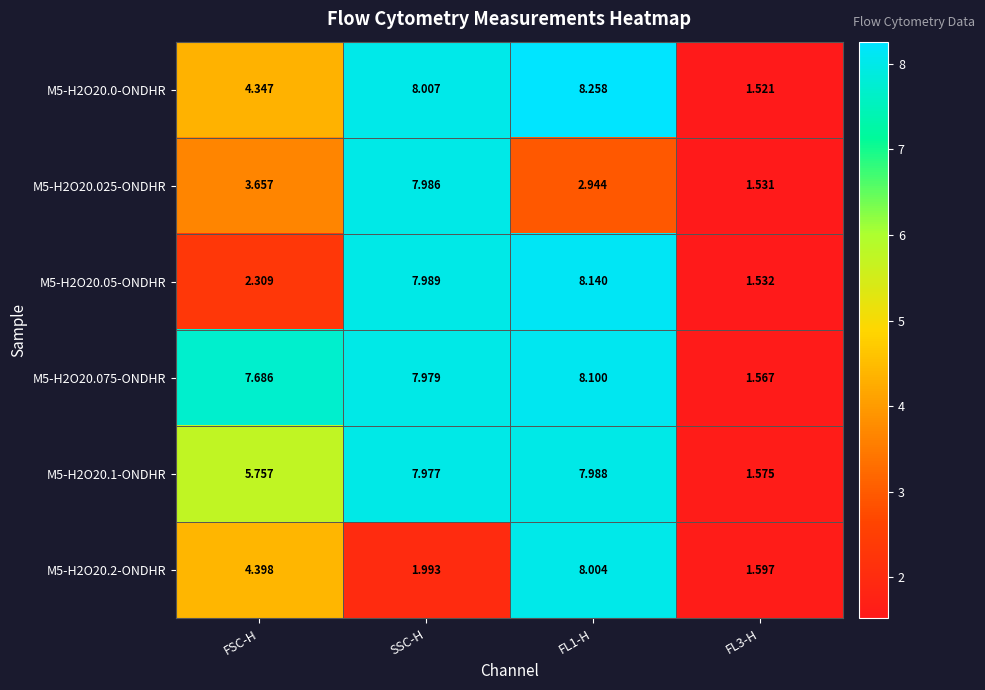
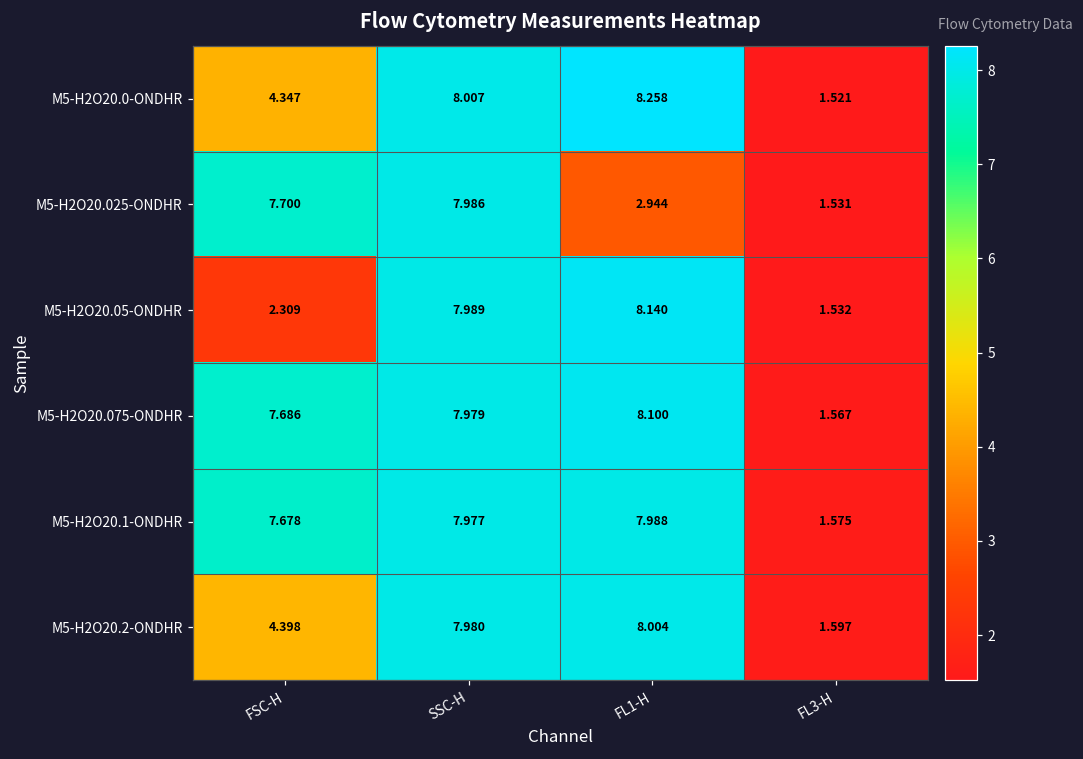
  {
    "M5-H2O20.0-ONDHR": {
      "FSC-H": 4.347,
      "SSC-H": 8.007,
      "FL1-H": 8.258,
      "FL3-H": 1.521
    },
    "M5-H2O20.025-ONDHR": {
-     "FSC-H": 3.657,
+     "FSC-H": 7.700,
      "SSC-H": 7.986,
      "FL1-H": 2.944,
      "FL3-H": 1.531
    },
    "M5-H2O20.05-ONDHR": {
      "FSC-H": 2.309,
      "SSC-H": 7.989,
      "FL1-H": 8.140,
      "FL3-H": 1.532
    },
    "M5-H2O20.075-ONDHR": {
      "FSC-H": 7.686,
      "SSC-H": 7.979,
      "FL1-H": 8.100,
      "FL3-H": 1.567
    },
    "M5-H2O20.1-ONDHR": {
-     "FSC-H": 5.757,
+     "FSC-H": 7.678,
      "SSC-H": 7.977,
      "FL1-H": 7.988,
      "FL3-H": 1.575
    },
    "M5-H2O20.2-ONDHR": {
      "FSC-H": 4.398,
-     "SSC-H": 1.993,
+     "SSC-H": 7.980,
      "FL1-H": 8.004,
      "FL3-H": 1.597
    }
  }
